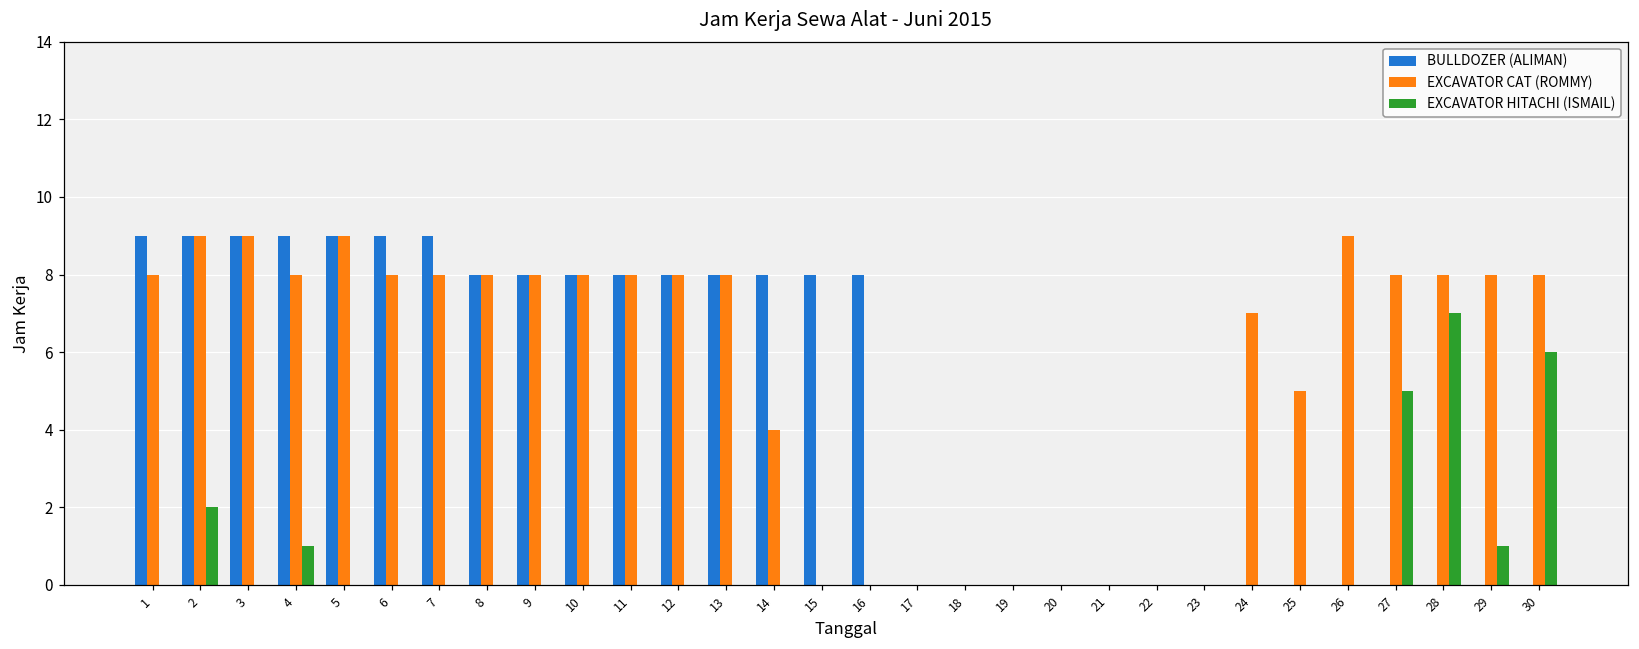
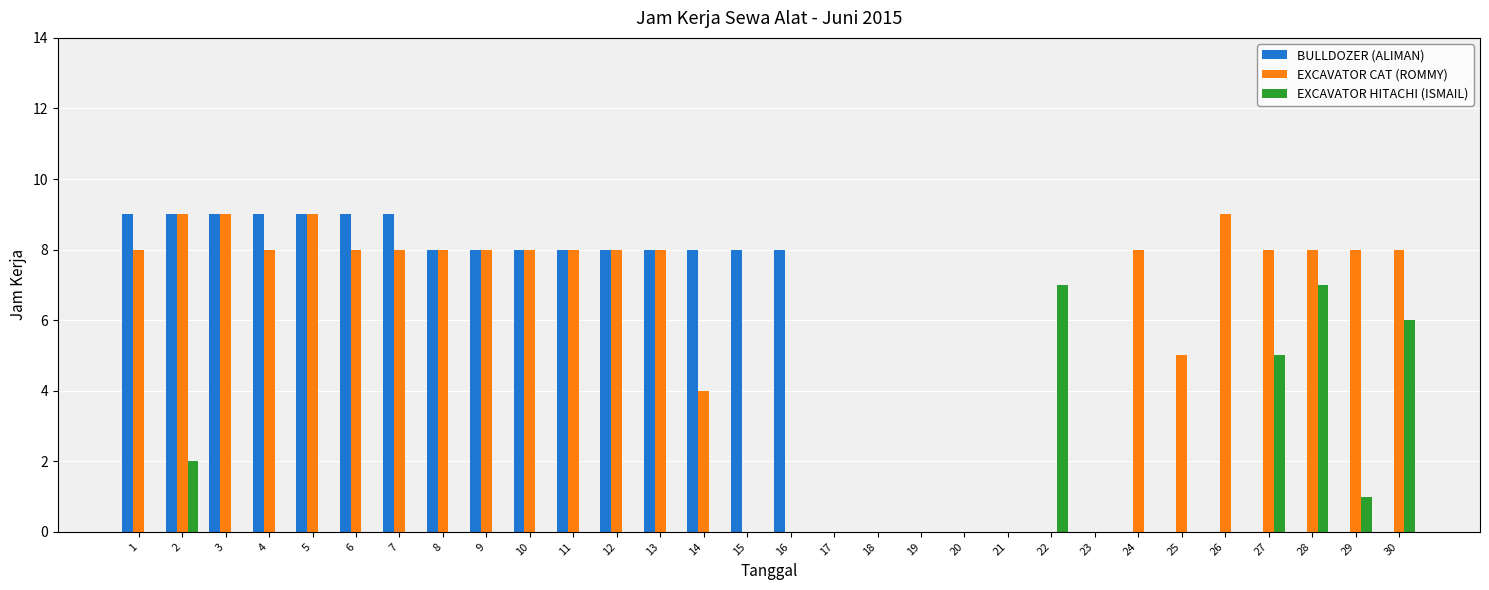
  {
    "BULLDOZER (ALIMAN)": {
      "1": 9,
      "2": 9,
      "3": 9,
      "4": 9,
      "5": 9,
      "6": 9,
      "7": 9,
      "8": 8,
      "9": 8,
      "10": 8,
      "11": 8,
      "12": 8,
      "13": 8,
      "14": 8,
      "15": 8,
      "16": 8,
      "17": 0,
      "18": 0,
      "19": 0,
      "20": 0,
      "21": 0,
      "22": 0,
      "23": 0,
      "24": 0,
      "25": 0,
      "26": 0,
      "27": 0,
      "28": 0,
      "29": 0,
      "30": 0
    },
    "EXCAVATOR CAT (ROMMY)": {
      "1": 8,
      "2": 9,
      "3": 9,
      "4": 8,
      "5": 9,
      "6": 8,
      "7": 8,
      "8": 8,
      "9": 8,
      "10": 8,
      "11": 8,
      "12": 8,
      "13": 8,
      "14": 4,
      "15": 0,
      "16": 0,
      "17": 0,
      "18": 0,
      "19": 0,
      "20": 0,
      "21": 0,
      "22": 0,
      "23": 0,
-     "24": 7,
+     "24": 8,
      "25": 5,
      "26": 9,
      "27": 8,
      "28": 8,
      "29": 8,
      "30": 8
    },
    "EXCAVATOR HITACHI (ISMAIL)": {
      "1": 0,
      "2": 2,
      "3": 0,
-     "4": 1,
+     "4": 0,
      "5": 0,
      "6": 0,
      "7": 0,
      "8": 0,
      "9": 0,
      "10": 0,
      "11": 0,
      "12": 0,
      "13": 0,
      "14": 0,
      "15": 0,
      "16": 0,
      "17": 0,
      "18": 0,
      "19": 0,
      "20": 0,
      "21": 0,
-     "22": 0,
+     "22": 7,
      "23": 0,
      "24": 0,
      "25": 0,
      "26": 0,
      "27": 5,
      "28": 7,
      "29": 1,
      "30": 6
    }
  }
